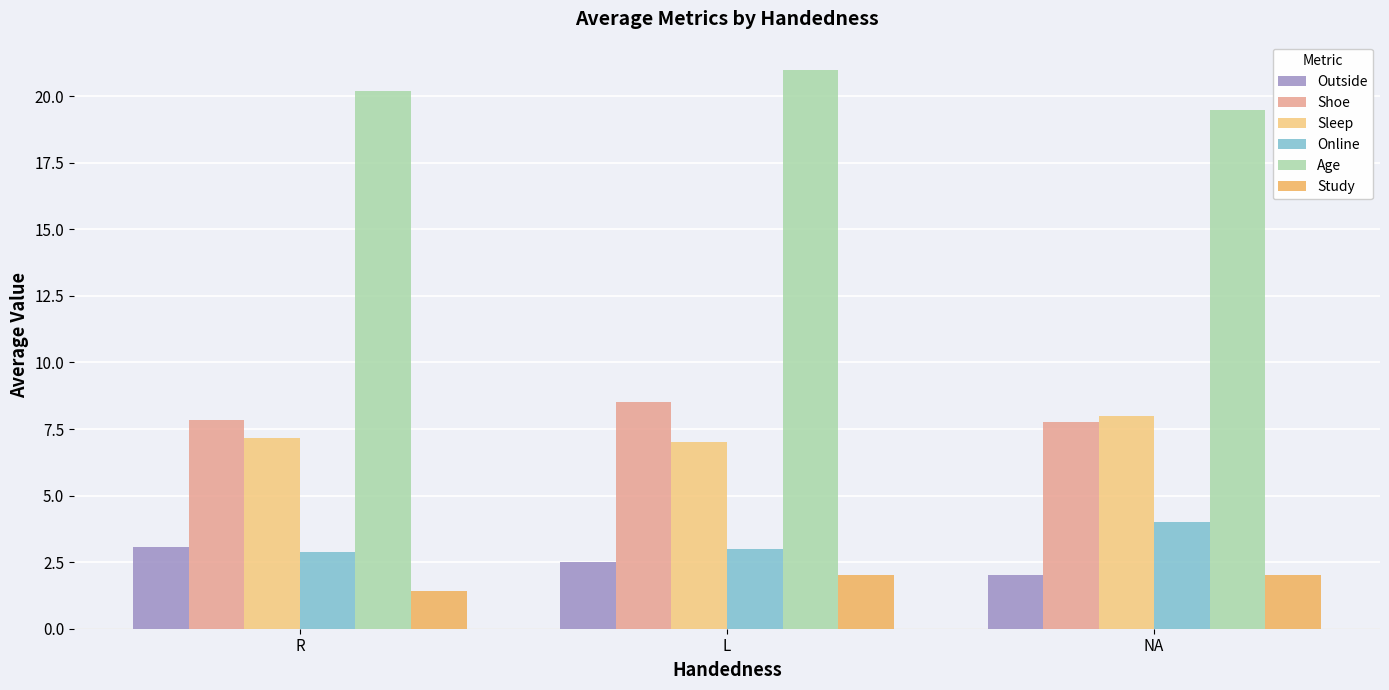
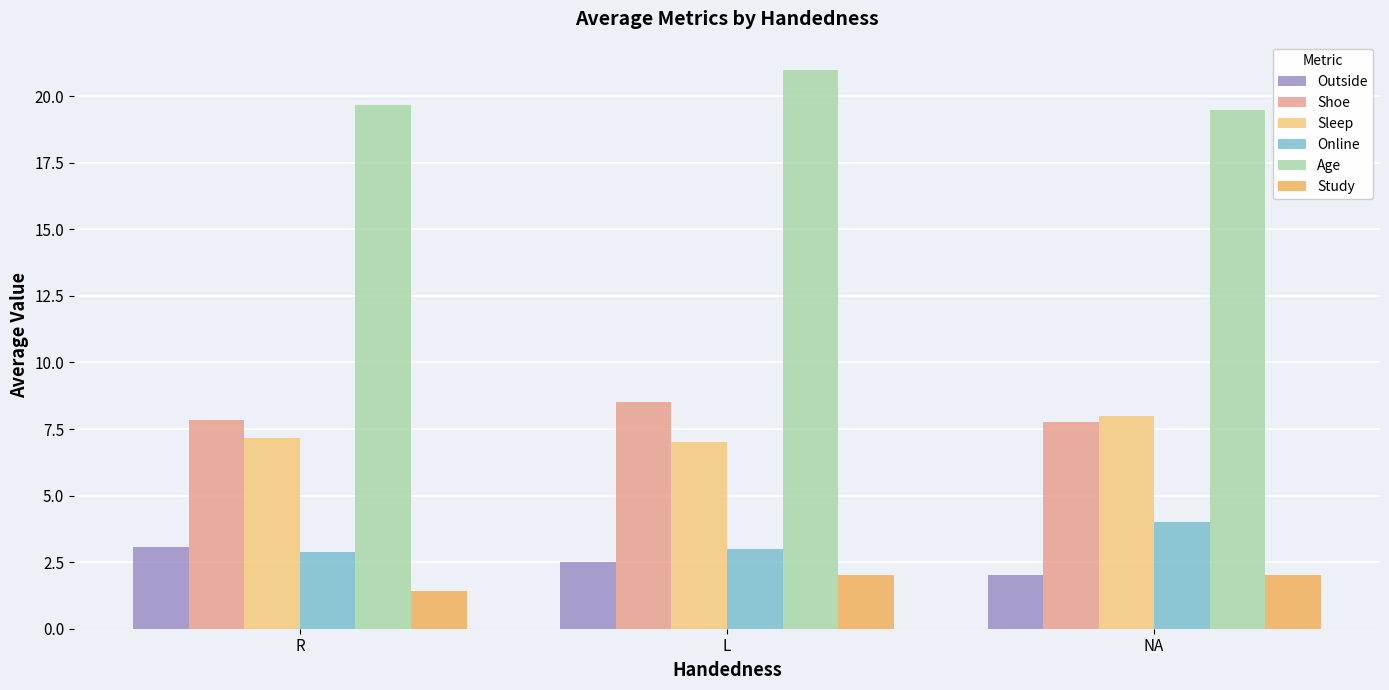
  {
    "Age": {
-     "R": 20.2,
+     "R": 19.7,
      "L": 21.0,
      "NA": 19.5
    }
  }
